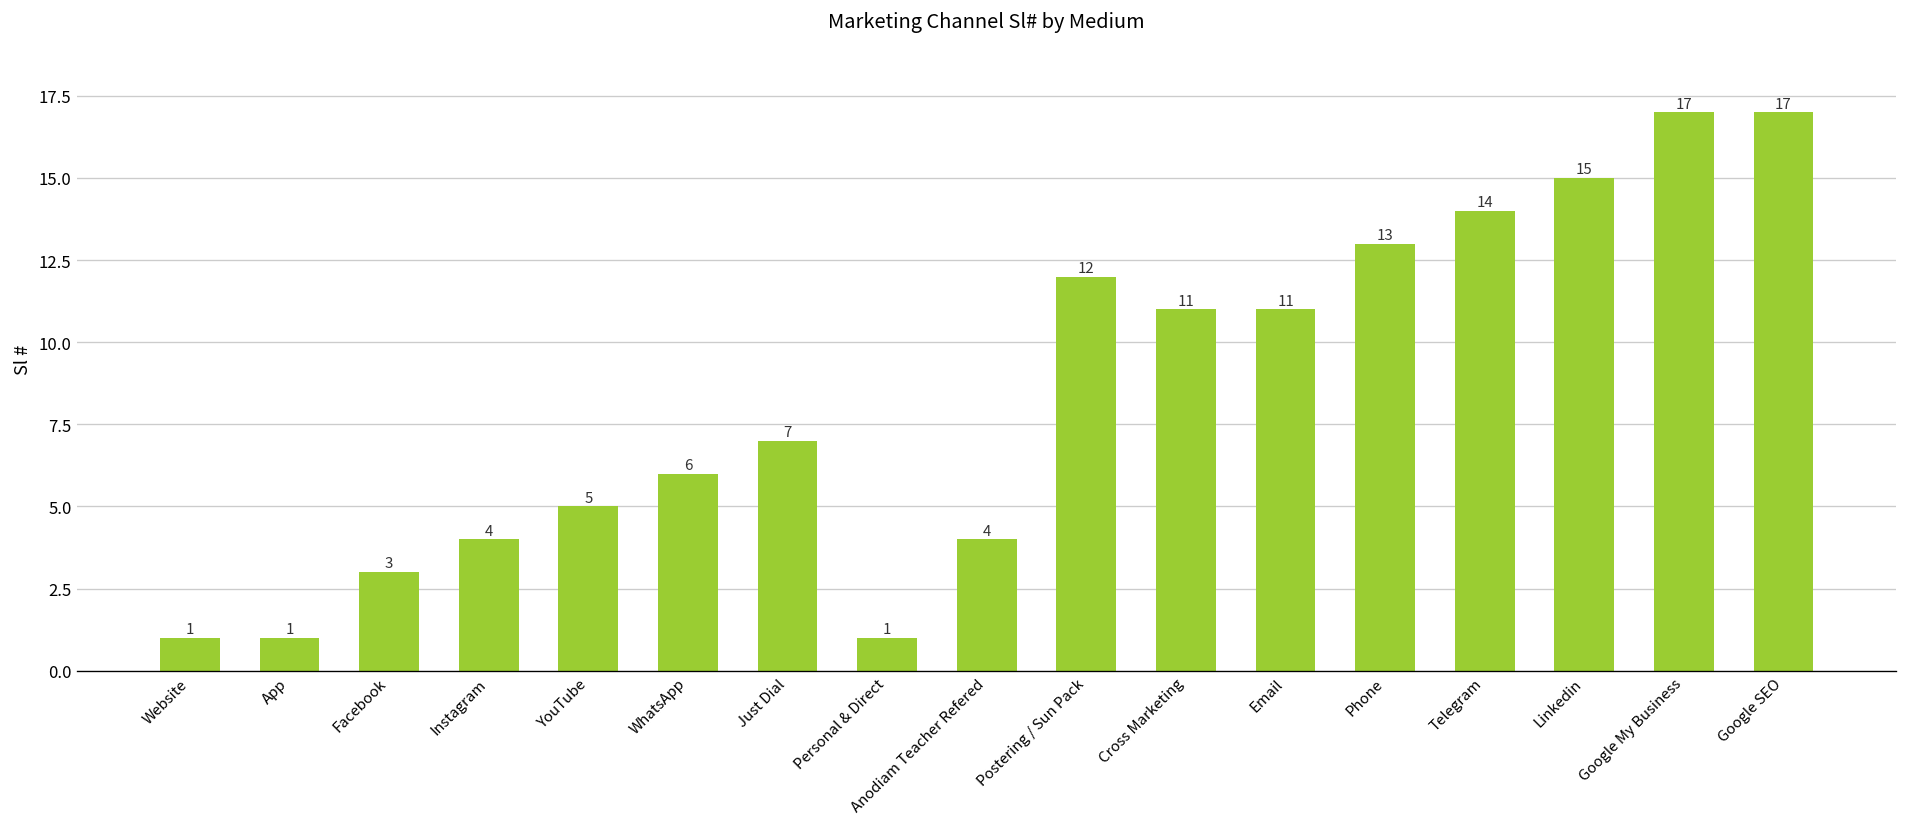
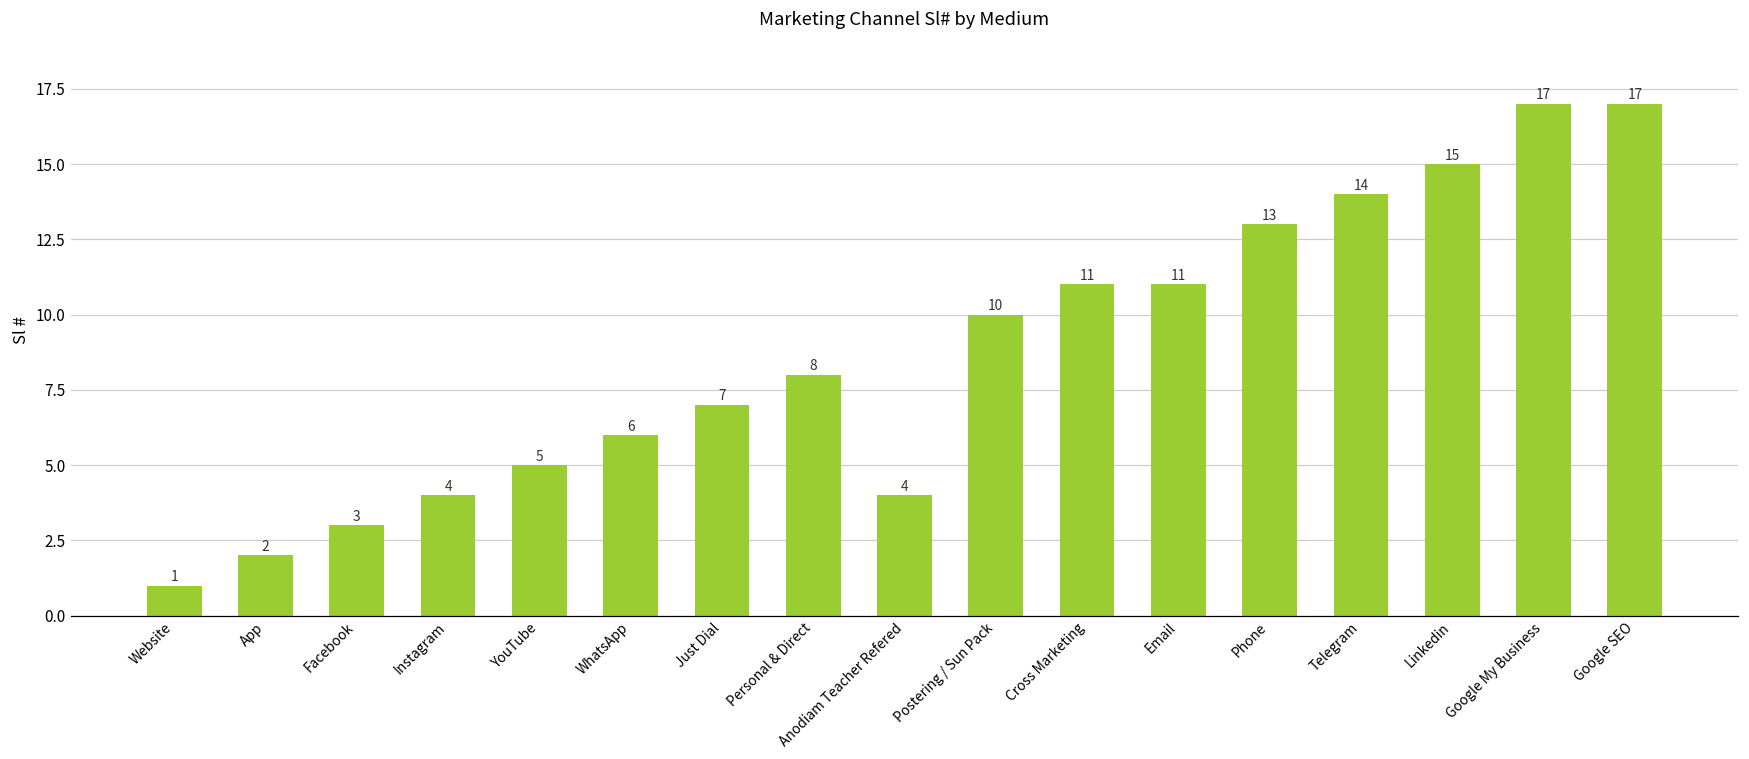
  {
    "Website": 1,
-   "App": 1,
+   "App": 2,
    "Facebook": 3,
    "Instagram": 4,
    "YouTube": 5,
    "WhatsApp": 6,
    "Just Dial": 7,
-   "Personal & Direct": 1,
+   "Personal & Direct": 8,
    "Anodiam Teacher Refered": 4,
-   "Postering / Sun Pack": 12,
+   "Postering / Sun Pack": 10,
    "Cross Marketing": 11,
    "Email": 11,
    "Phone": 13,
    "Telegram": 14,
    "Linkedin": 15,
    "Google My Business": 17,
    "Google SEO": 17
  }
